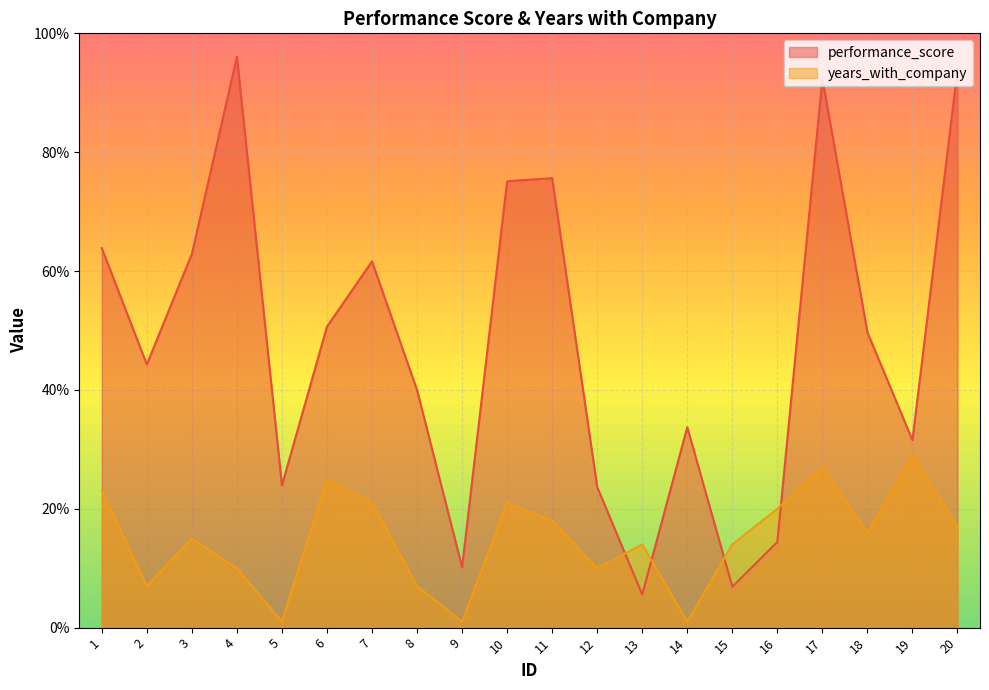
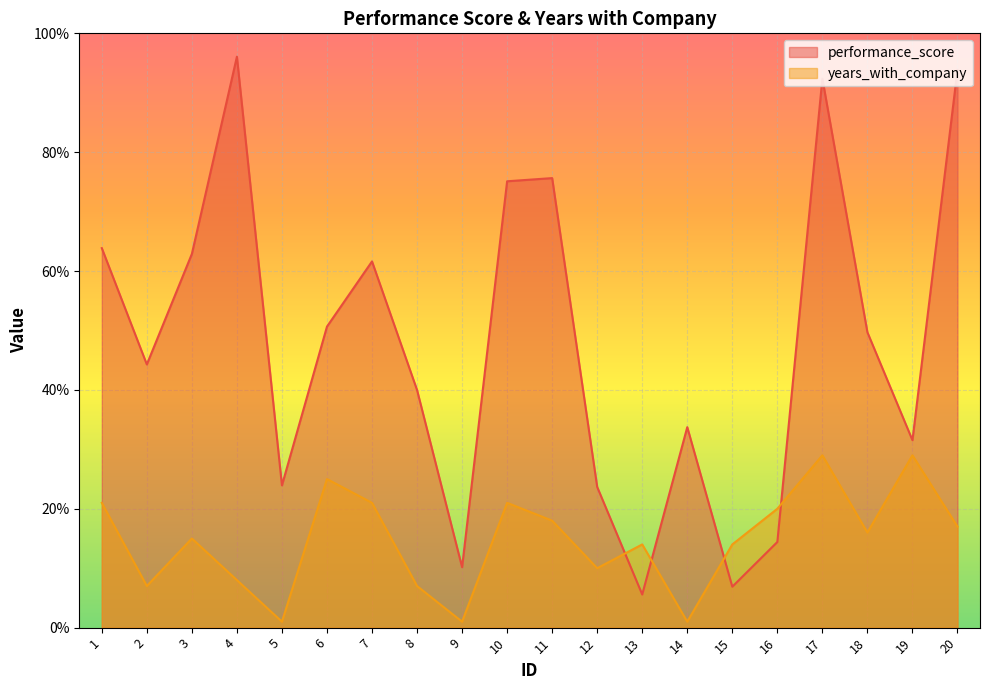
  {
    "performance_score": {
      "1": "64%",
      "2": "44%",
      "3": "63%",
      "4": "96%",
      "5": "24%",
      "6": "51%",
      "7": "62%",
      "8": "40%",
      "9": "10%",
      "10": "75%",
      "11": "76%",
      "12": "24%",
      "13": "6%",
      "14": "34%",
      "15": "7%",
      "16": "14%",
      "18": "50%",
      "19": "32%"
    },
    "years_with_company": {
-     "1": "23%",
+     "1": "21%",
      "2": "7%",
      "3": "15%",
-     "4": "10%",
+     "4": "8%",
      "5": "1%",
      "6": "25%",
      "7": "21%",
      "8": "7%",
      "9": "1%",
      "10": "21%",
      "11": "18%",
      "12": "10%",
      "13": "14%",
      "14": "1%",
      "15": "14%",
      "16": "20%",
-     "17": "27%",
+     "17": "29%",
      "18": "16%",
      "19": "29%",
      "20": "17%"
    }
  }
